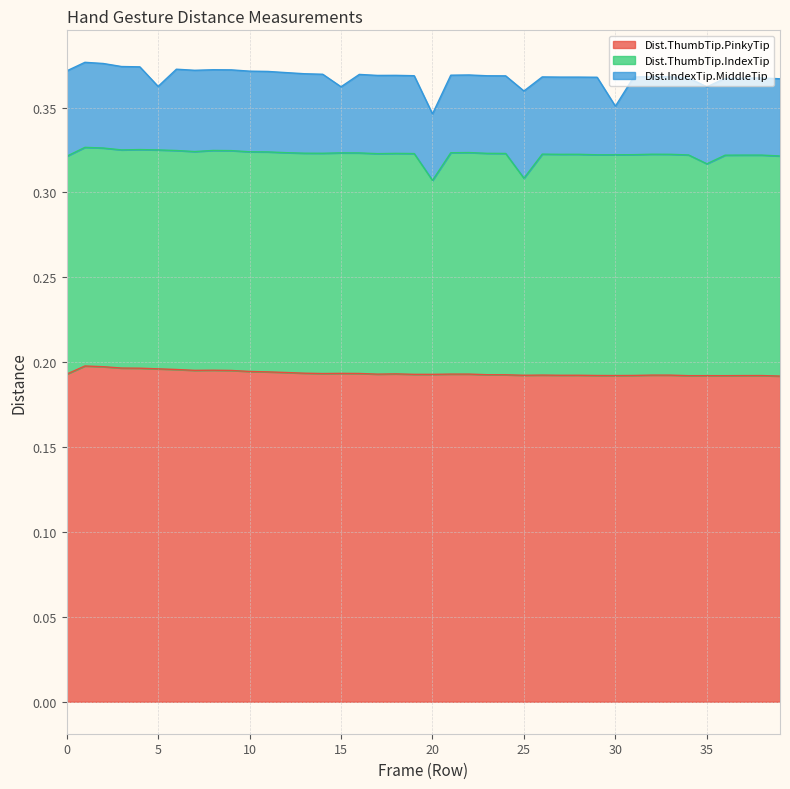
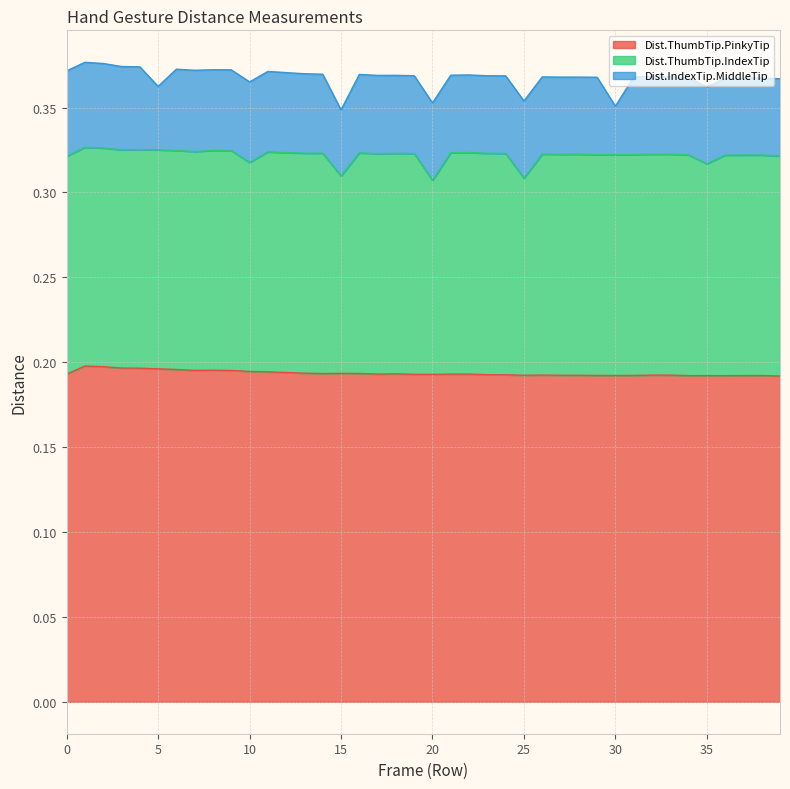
  {
    "Dist.ThumbTip.PinkyTip": {
      "0": 0.193,
      "5": 0.196,
      "10": 0.195,
      "15": 0.193,
      "20": 0.193,
      "25": 0.192,
      "30": 0.192,
      "35": 0.192
    },
    "Dist.ThumbTip.IndexTip": {
      "0": 0.128,
      "5": 0.129,
-     "10": 0.129,
-     "15": 0.130,
+     "10": 0.123,
+     "15": 0.116,
      "20": 0.114,
      "25": 0.116,
      "30": 0.130,
      "35": 0.125
    },
    "Dist.IndexTip.MiddleTip": {
      "0": 0.050,
      "5": 0.037,
      "10": 0.048,
      "15": 0.039,
-     "20": 0.039,
-     "25": 0.051,
+     "20": 0.046,
+     "25": 0.046,
      "30": 0.029,
      "35": 0.045
    }
  }
